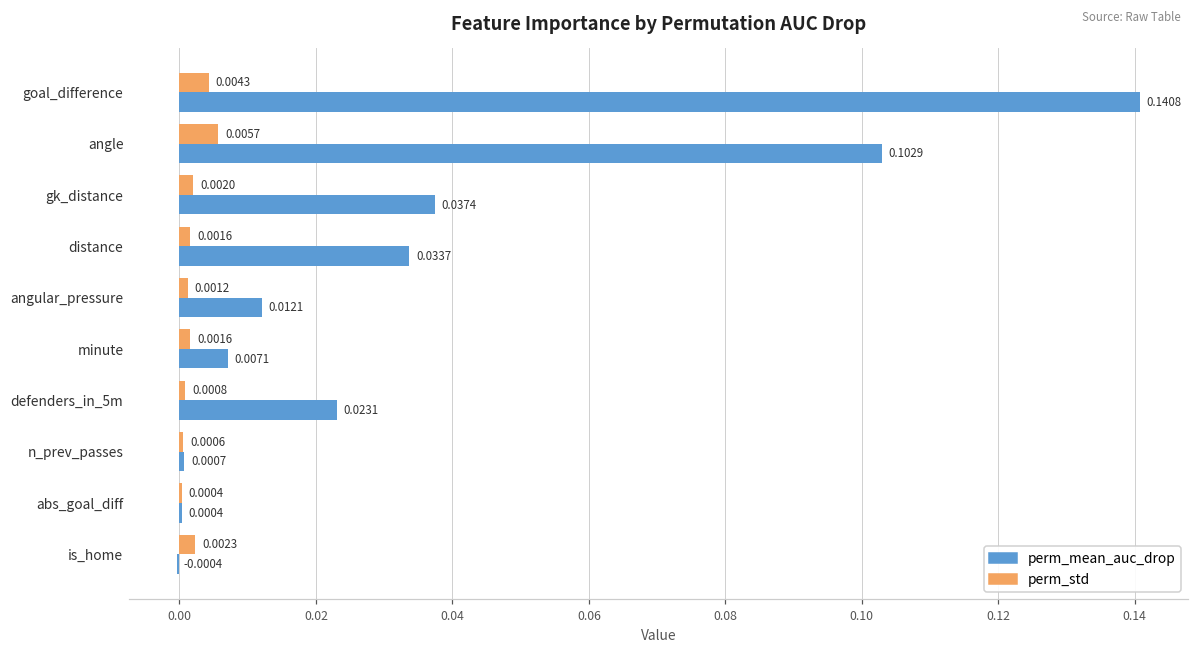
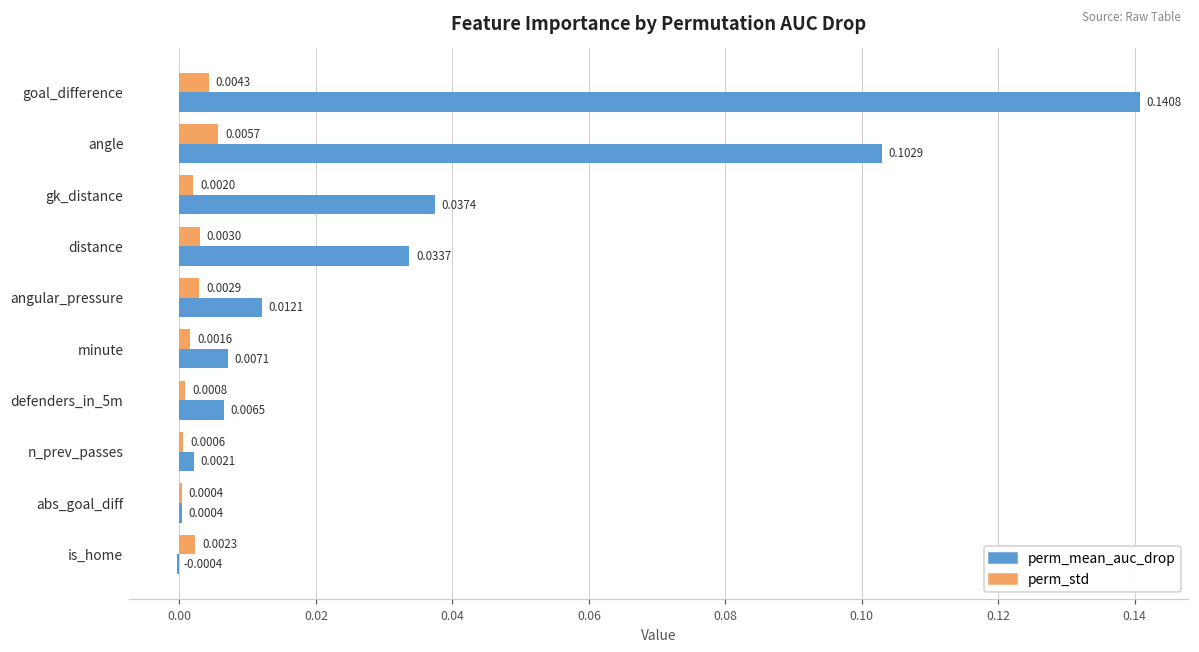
  {
    "perm_mean_auc_drop": {
      "goal_difference": 0.1408,
      "angle": 0.1029,
      "gk_distance": 0.0374,
      "distance": 0.0337,
      "angular_pressure": 0.0121,
      "minute": 0.0071,
-     "defenders_in_5m": 0.0231,
-     "n_prev_passes": 0.0007,
+     "defenders_in_5m": 0.0065,
+     "n_prev_passes": 0.0021,
      "abs_goal_diff": 0.0004,
      "is_home": -0.0004
    },
    "perm_std": {
      "goal_difference": 0.0043,
      "angle": 0.0057,
      "gk_distance": 0.0020,
-     "distance": 0.0016,
-     "angular_pressure": 0.0012,
+     "distance": 0.0030,
+     "angular_pressure": 0.0029,
      "minute": 0.0016,
      "defenders_in_5m": 0.0008,
      "n_prev_passes": 0.0006,
      "abs_goal_diff": 0.0004,
      "is_home": 0.0023
    }
  }
